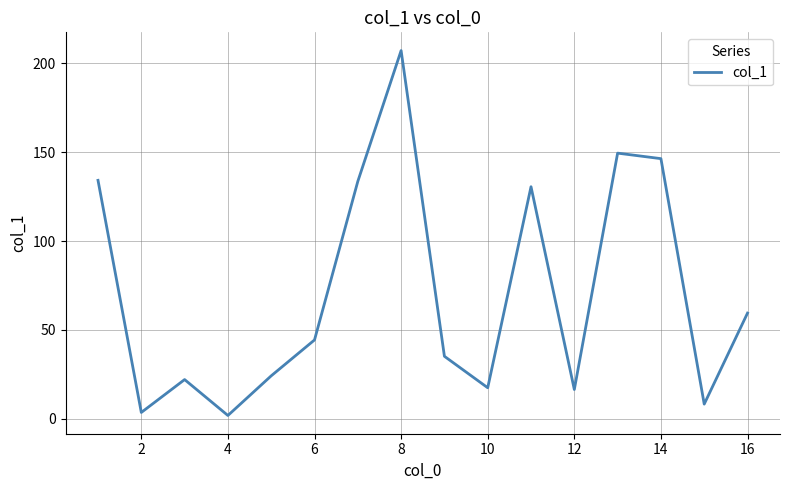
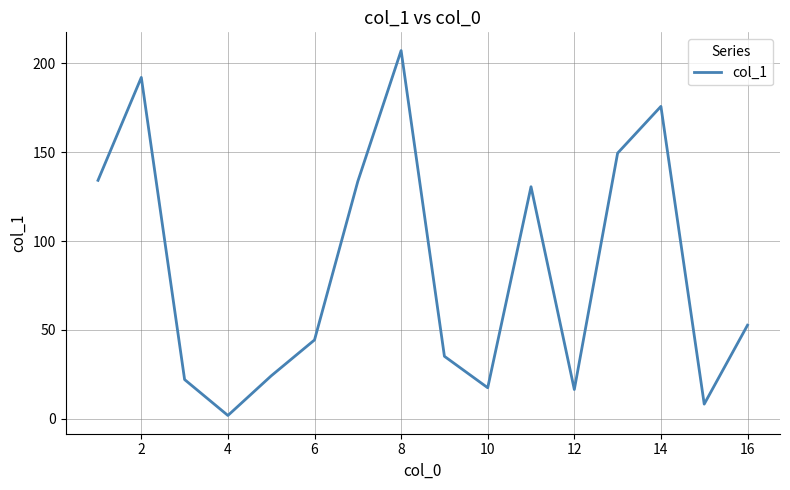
  {
-   "2": 4,
+   "2": 192,
    "4": 2,
    "6": 44,
    "8": 207,
    "10": 18,
    "12": 17,
-   "14": 146,
-   "16": 60
+   "14": 176,
+   "16": 53
  }
